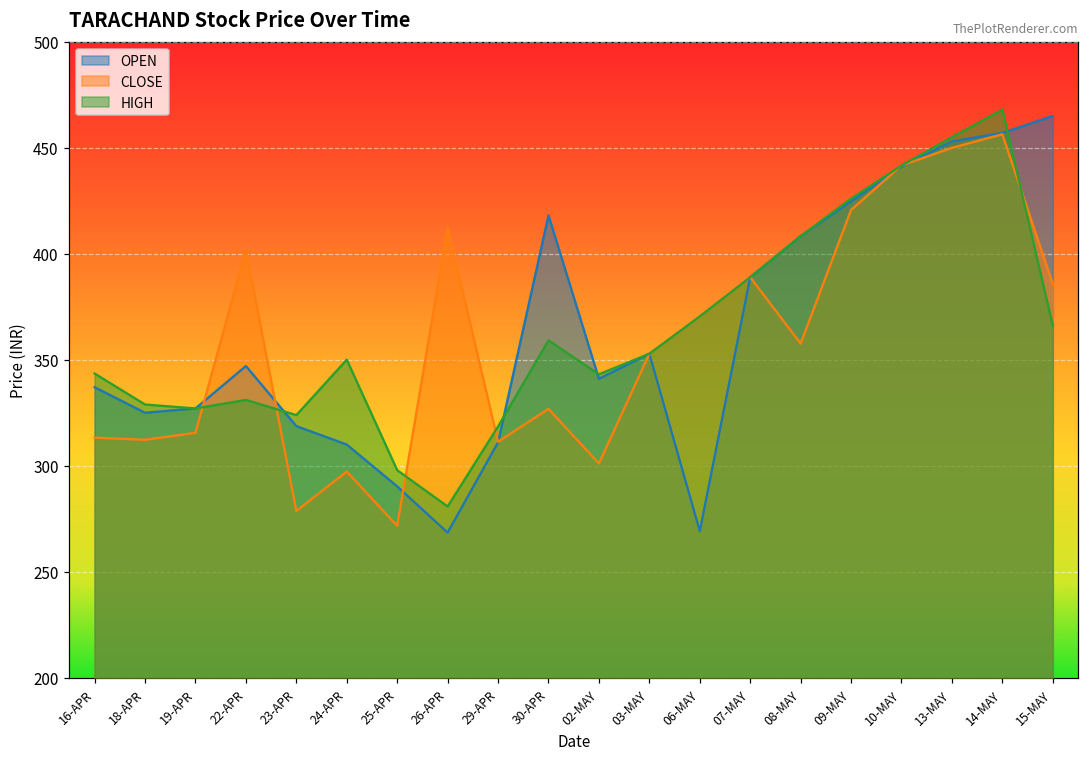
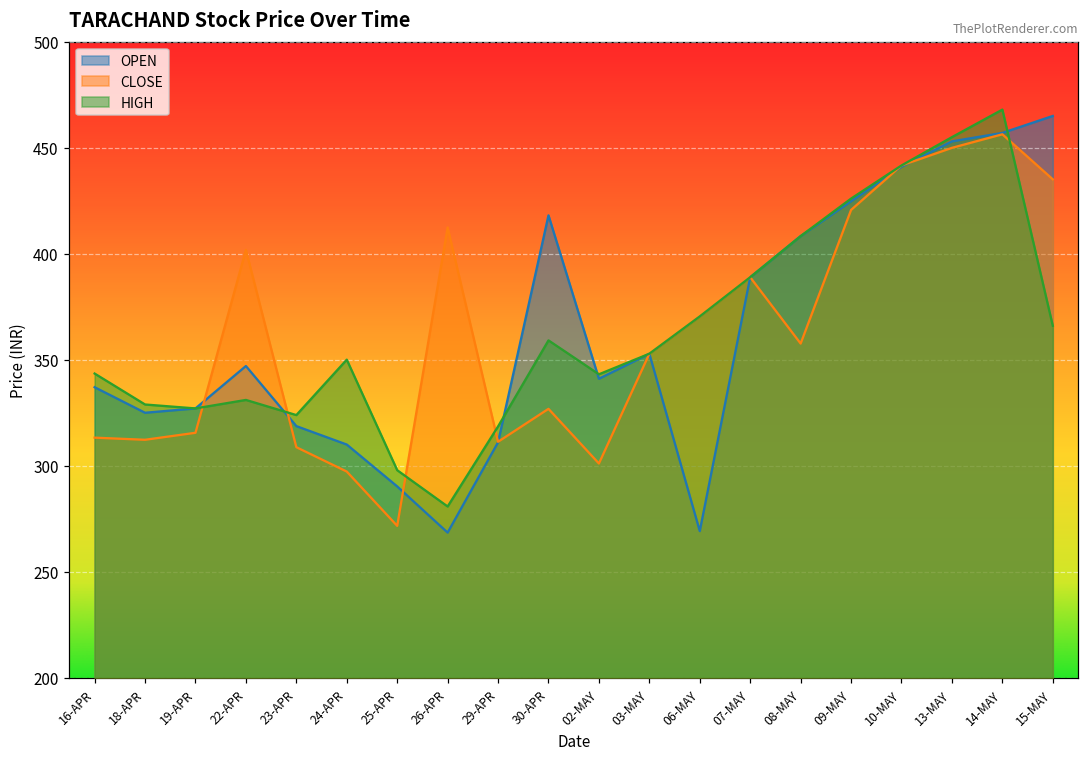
  {
    "OPEN": {
      "16-APR": 337,
      "18-APR": 325,
      "22-APR": 347,
      "23-APR": 319,
      "24-APR": 310,
      "25-APR": 290,
      "26-APR": 268,
      "30-APR": 418,
      "02-MAY": 341,
      "06-MAY": 269,
      "13-MAY": 453,
      "15-MAY": 465
    },
    "CLOSE": {
      "16-APR": 313,
      "18-APR": 312,
      "19-APR": 316,
      "22-APR": 402,
-     "23-APR": 279,
+     "23-APR": 309,
      "24-APR": 297,
      "25-APR": 272,
      "26-APR": 412,
      "30-APR": 327,
      "02-MAY": 301,
      "08-MAY": 358,
      "09-MAY": 421,
      "13-MAY": 450,
-     "15-MAY": 386
+     "15-MAY": 435
    },
    "HIGH": {
      "16-APR": 343,
      "18-APR": 329,
      "22-APR": 331,
      "23-APR": 324,
      "24-APR": 350,
      "25-APR": 298,
      "26-APR": 281,
      "29-APR": 318,
      "30-APR": 359,
      "02-MAY": 343,
      "13-MAY": 455,
      "14-MAY": 468,
      "15-MAY": 366
    }
  }
